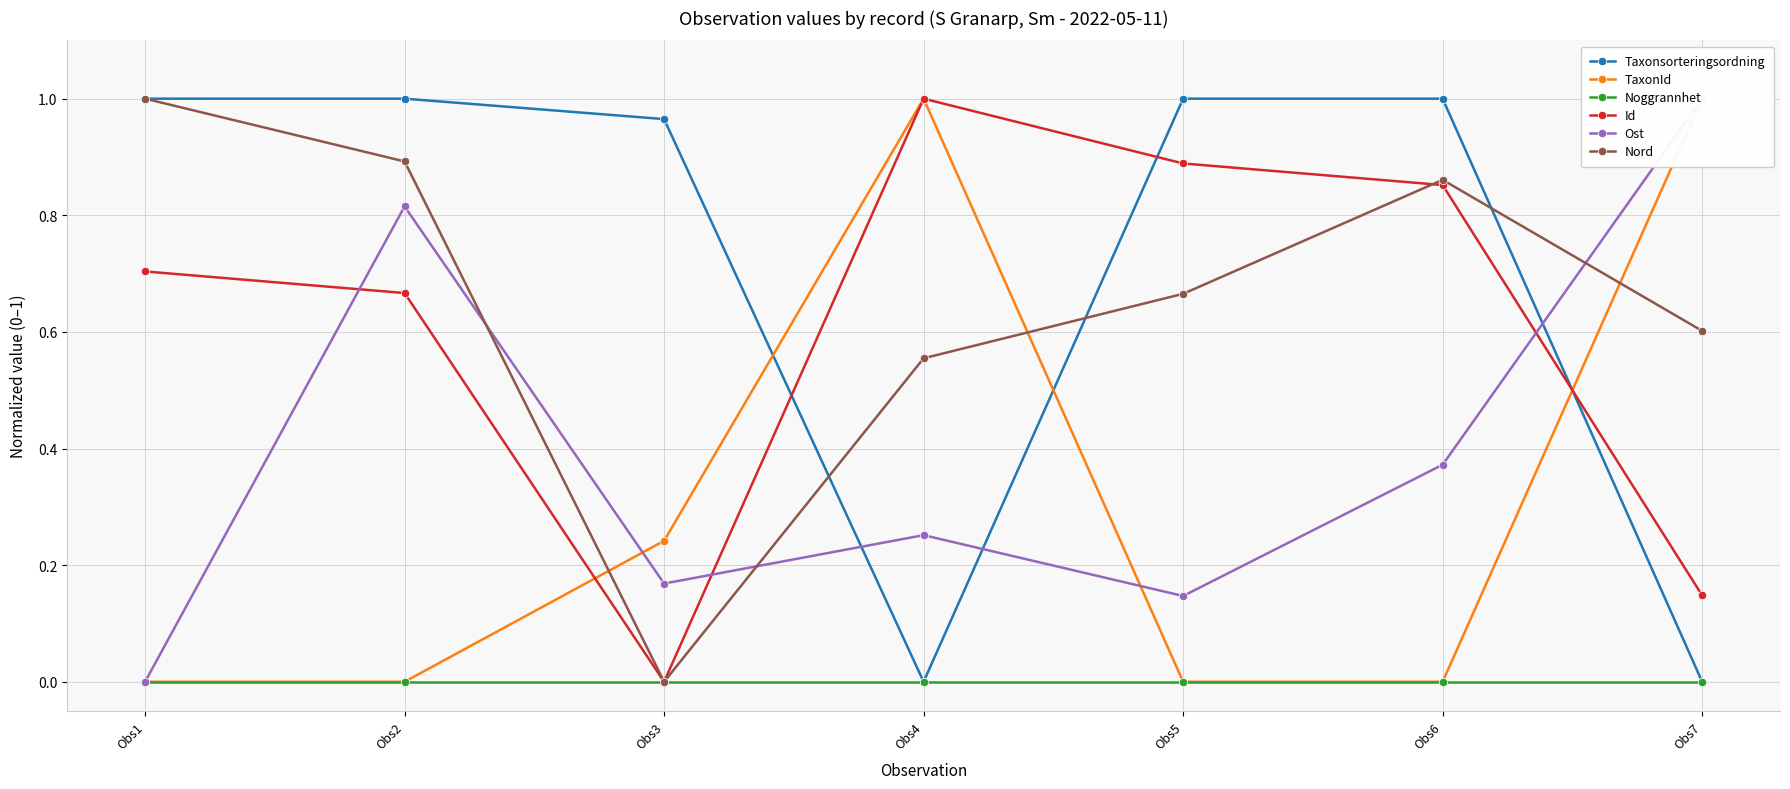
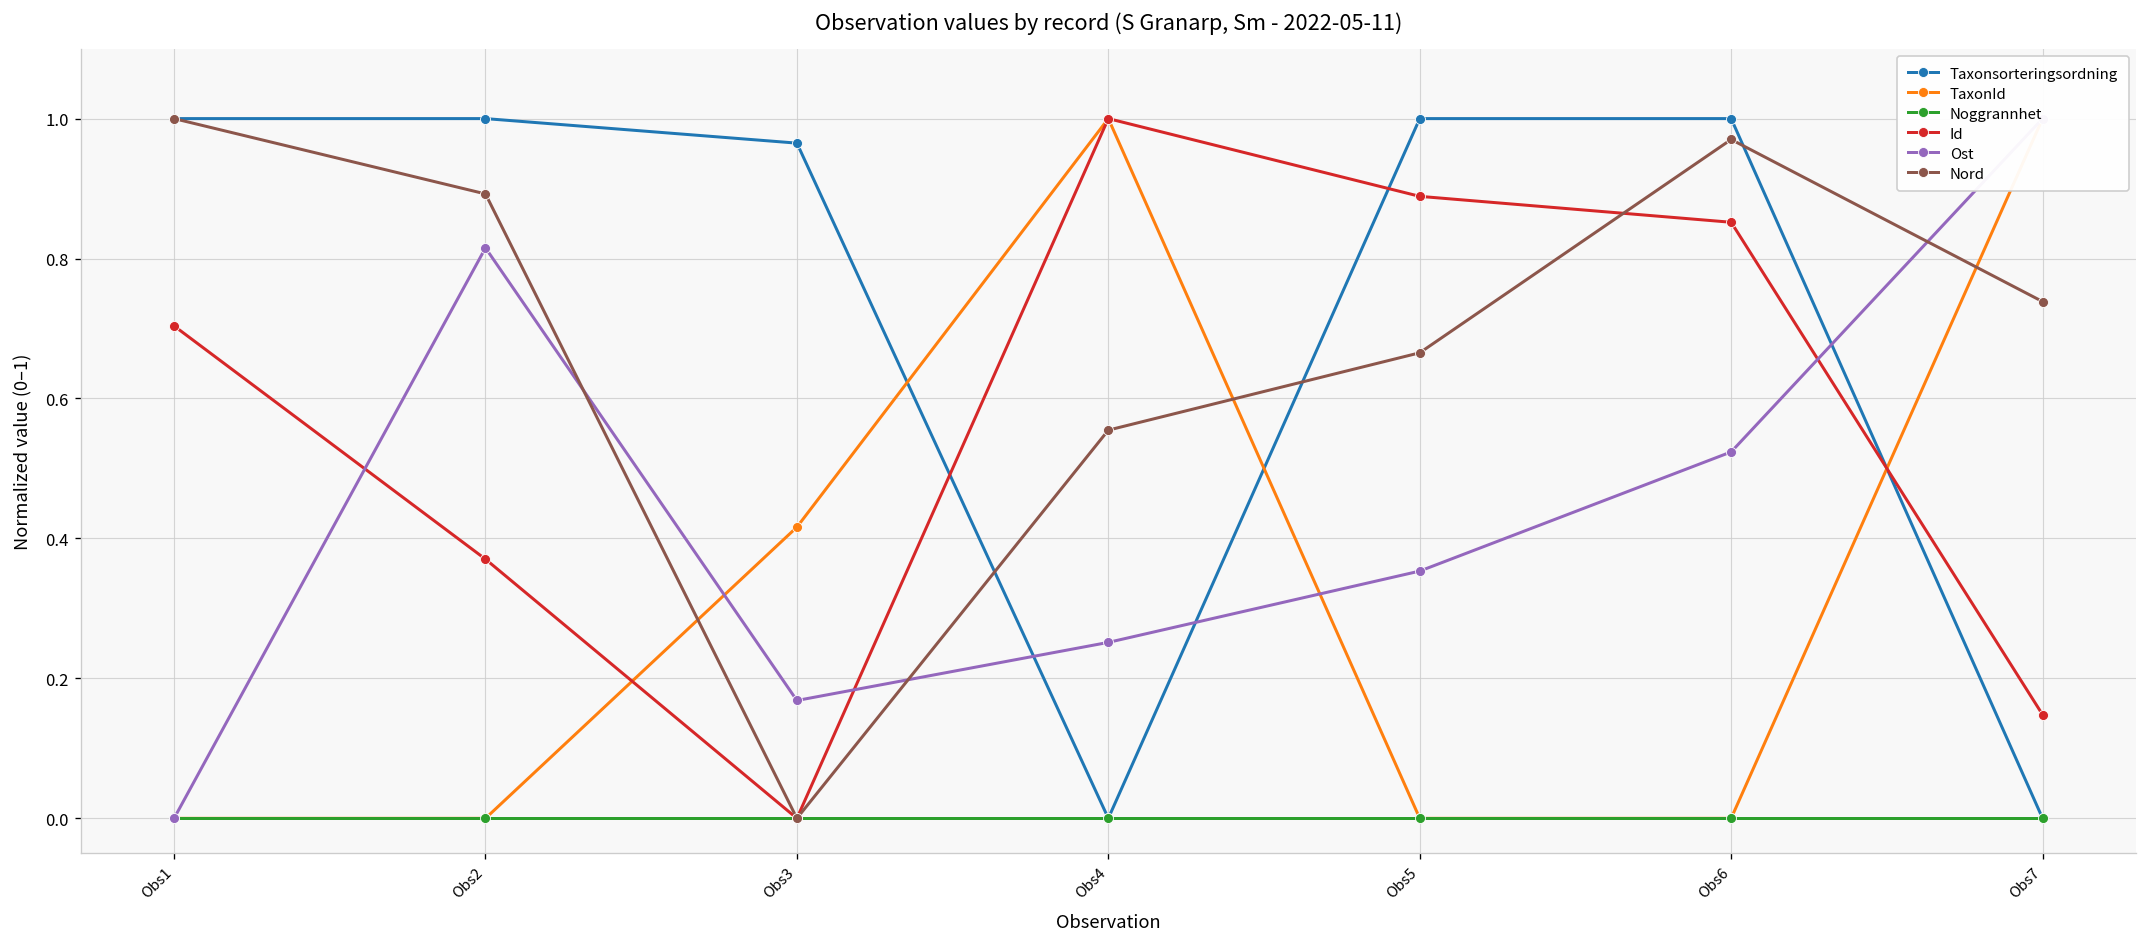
  {
    "Taxonsorteringsordning": {
      "Obs2": 1.00,
      "Obs3": 0.96,
      "Obs5": 1.00,
      "Obs6": 1.00
    },
    "TaxonId": {
-     "Obs3": 0.24
+     "Obs3": 0.42
    },
    "Id": {
      "Obs1": 0.70,
-     "Obs2": 0.67,
+     "Obs2": 0.37,
      "Obs5": 0.89,
      "Obs6": 0.85,
      "Obs7": 0.15
    },
    "Ost": {
      "Obs2": 0.82,
      "Obs3": 0.17,
      "Obs4": 0.25,
-     "Obs5": 0.15,
-     "Obs6": 0.37
+     "Obs5": 0.35,
+     "Obs6": 0.52
    },
    "Nord": {
      "Obs2": 0.89,
      "Obs4": 0.55,
      "Obs5": 0.67,
-     "Obs6": 0.86,
-     "Obs7": 0.60
+     "Obs6": 0.97,
+     "Obs7": 0.74
    }
  }
